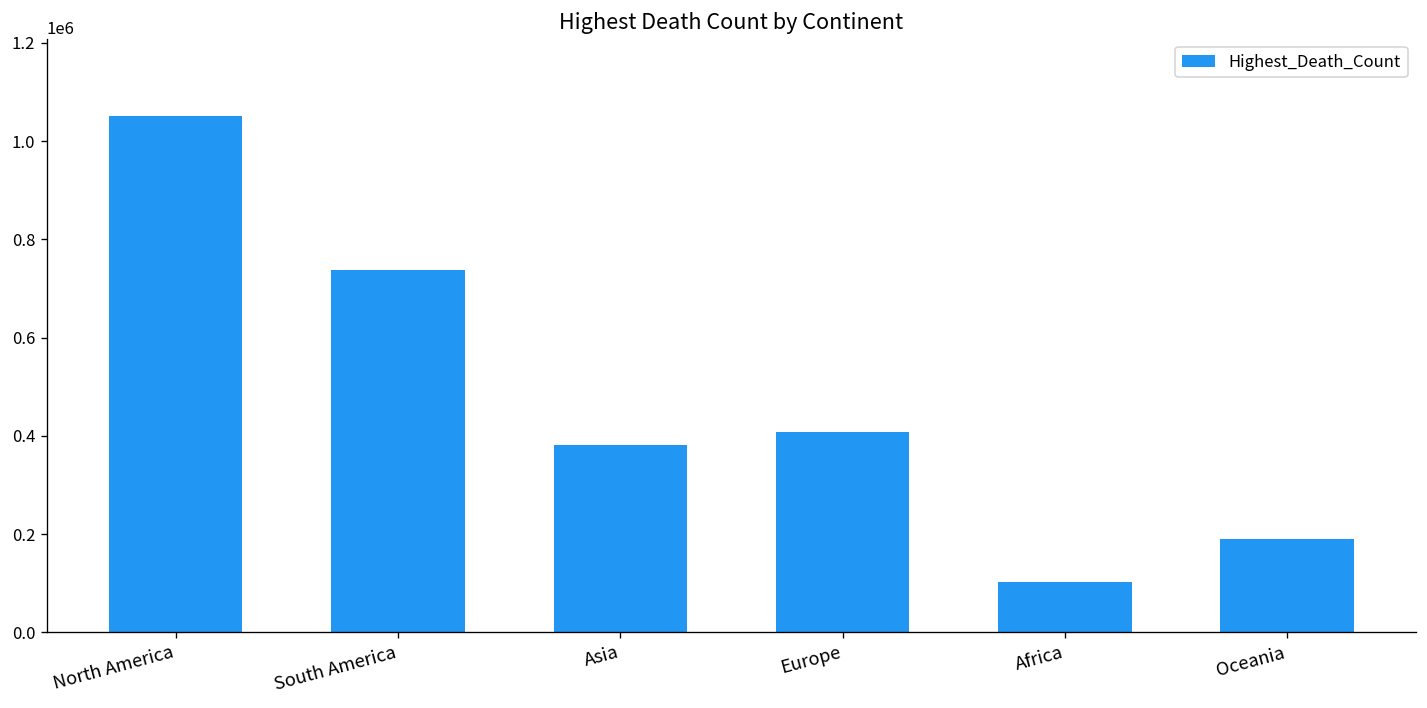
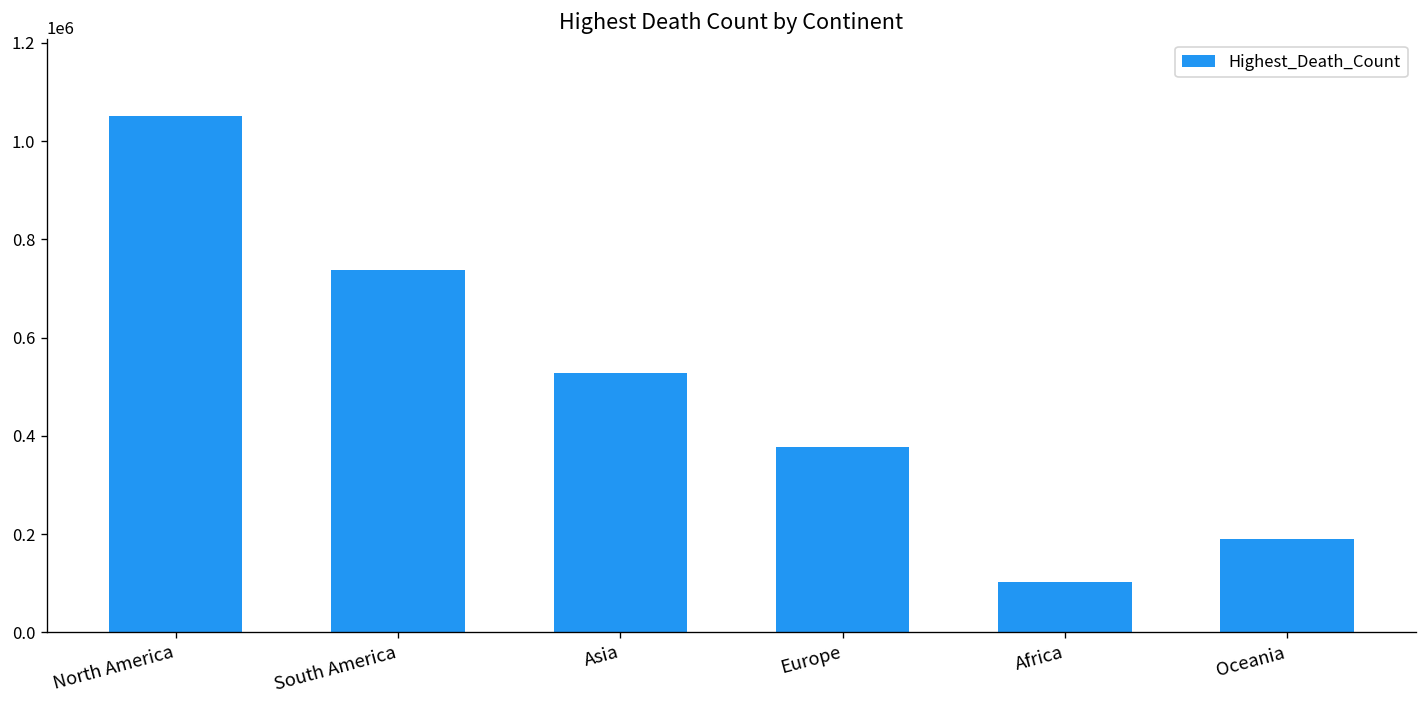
  {
    "North America": 1050000,
    "South America": 740000,
-   "Asia": 380000,
-   "Europe": 410000,
+   "Asia": 530000,
+   "Europe": 380000,
    "Africa": 100000,
    "Oceania": 190000
  }
